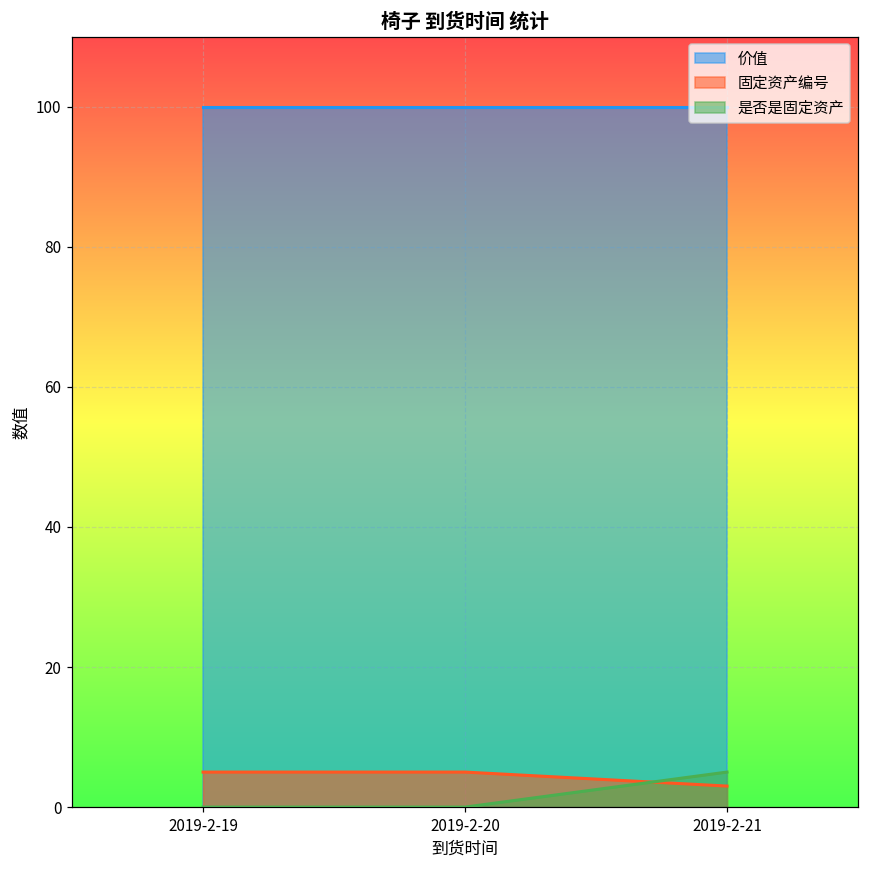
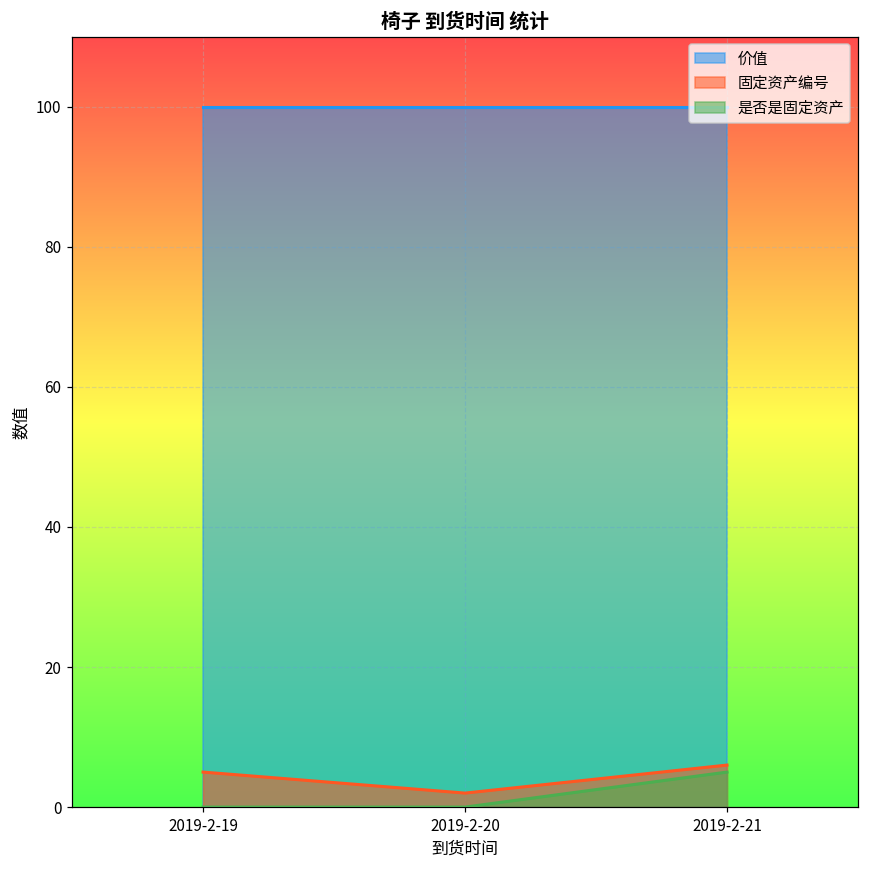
  {
    "价值": {
      "2019-2-19": 100,
      "2019-2-20": 100
    },
    "固定资产编号": {
      "2019-2-19": 5,
-     "2019-2-20": 5,
-     "2019-2-21": 3
+     "2019-2-20": 2,
+     "2019-2-21": 6
    },
    "是否是固定资产": {
      "2019-2-19": 0,
      "2019-2-20": 0,
      "2019-2-21": 5
    }
  }
